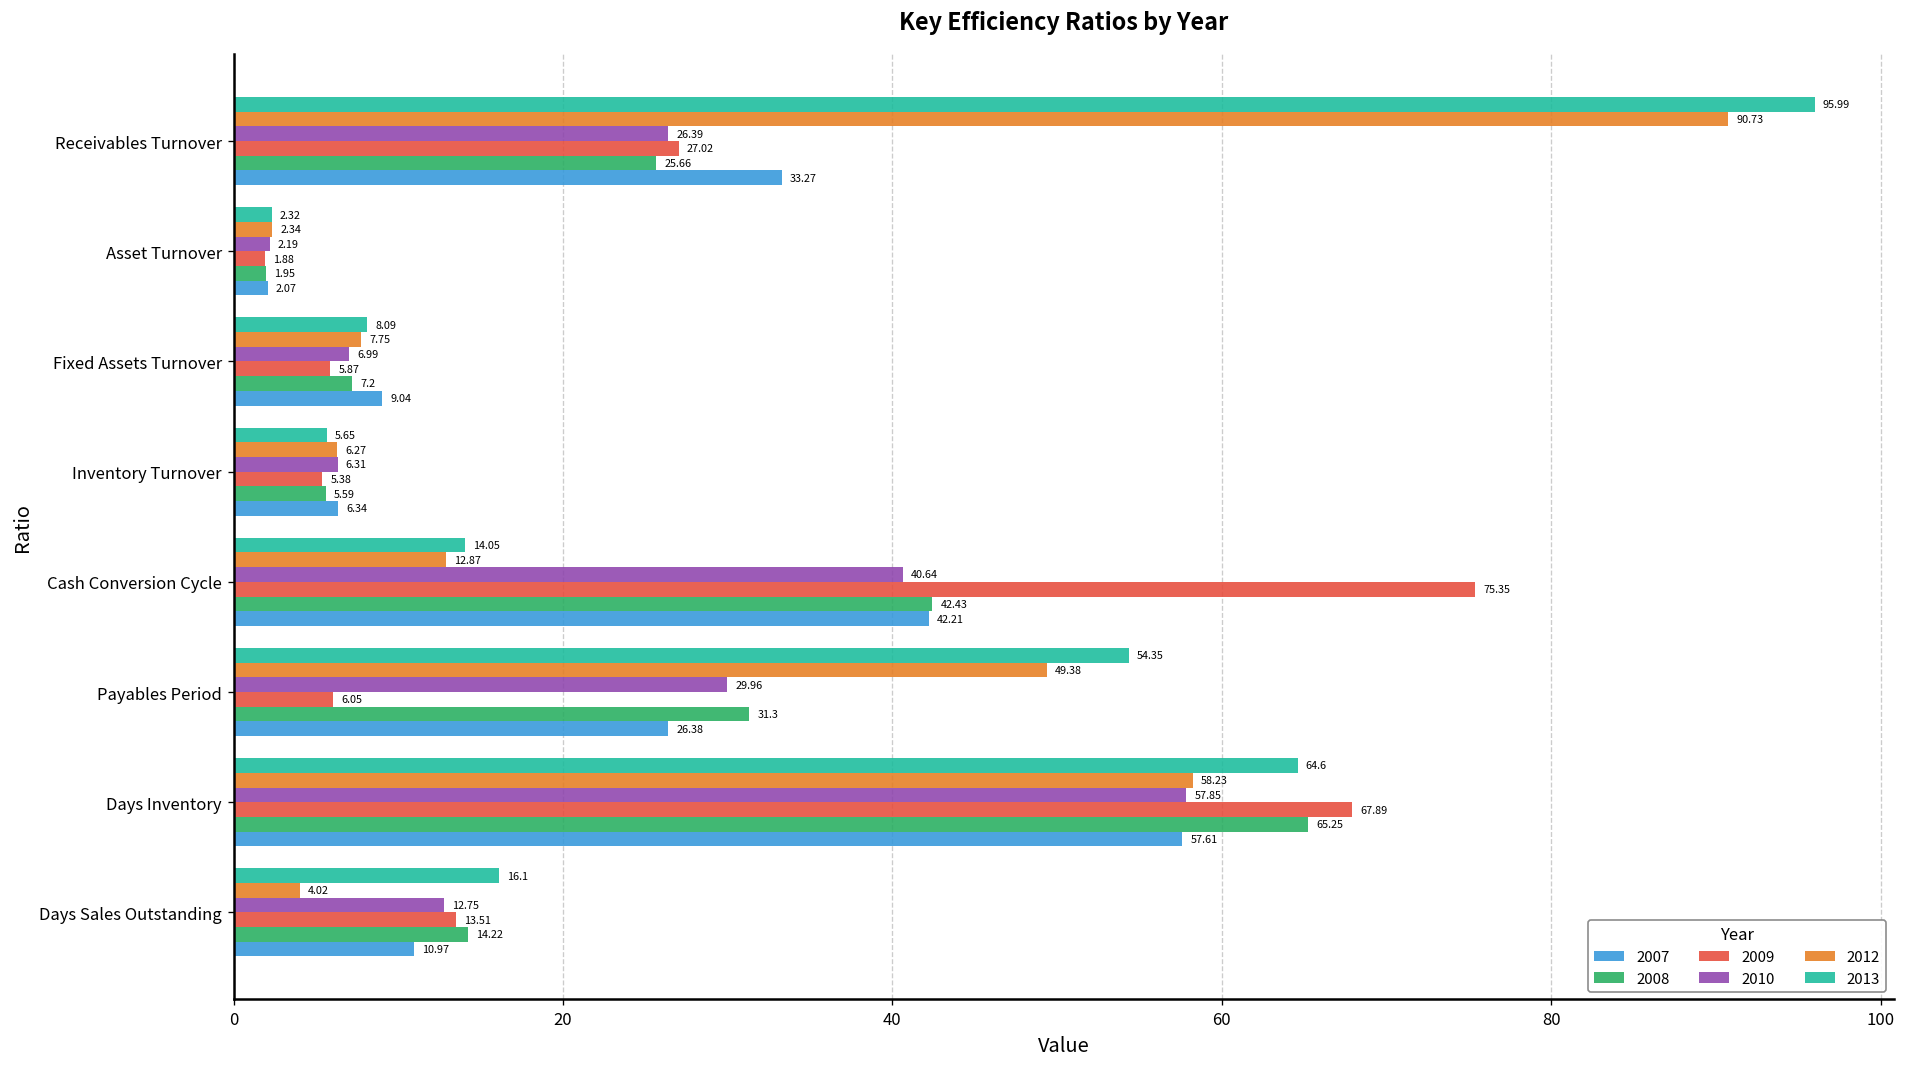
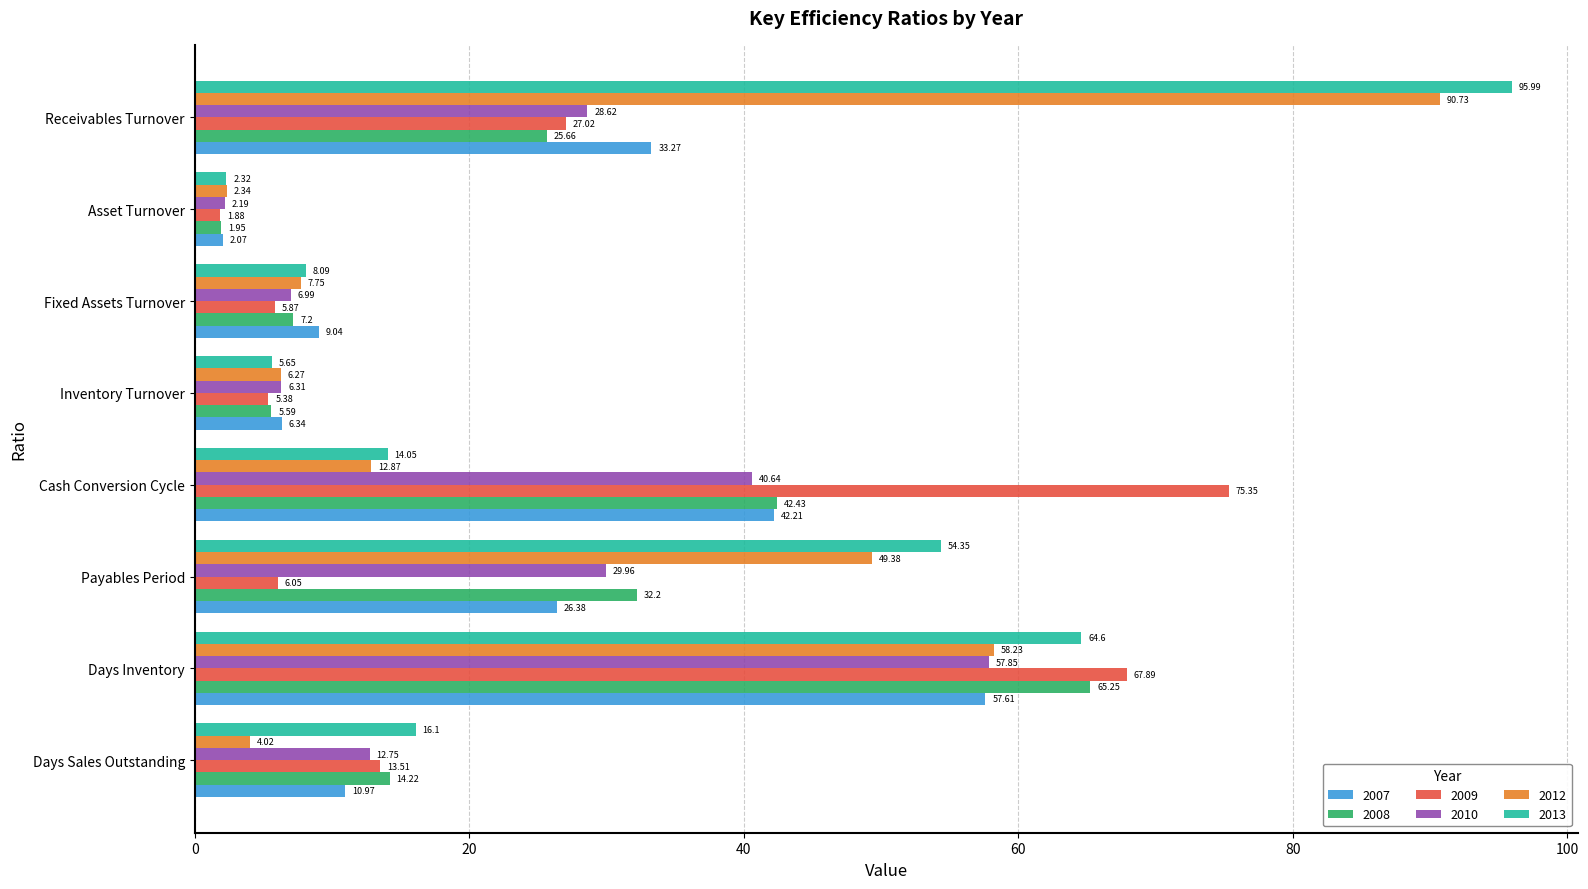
  {
    "2007": {
      "Receivables Turnover": 33.27,
      "Asset Turnover": 2.07,
      "Fixed Assets Turnover": 9.04,
      "Inventory Turnover": 6.34,
      "Cash Conversion Cycle": 42.21,
      "Payables Period": 26.38,
      "Days Inventory": 57.61,
      "Days Sales Outstanding": 10.97
    },
    "2008": {
      "Receivables Turnover": 25.66,
      "Asset Turnover": 1.95,
      "Fixed Assets Turnover": 7.2,
      "Inventory Turnover": 5.59,
      "Cash Conversion Cycle": 42.43,
-     "Payables Period": 31.3,
+     "Payables Period": 32.2,
      "Days Inventory": 65.25,
      "Days Sales Outstanding": 14.22
    },
    "2010": {
-     "Receivables Turnover": 26.39,
+     "Receivables Turnover": 28.62,
      "Asset Turnover": 2.19,
      "Fixed Assets Turnover": 6.99,
      "Inventory Turnover": 6.31,
      "Cash Conversion Cycle": 40.64,
      "Payables Period": 29.96,
      "Days Inventory": 57.85,
      "Days Sales Outstanding": 12.75
    },
    "2013": {
      "Receivables Turnover": 95.99,
      "Asset Turnover": 2.32,
      "Fixed Assets Turnover": 8.09,
      "Inventory Turnover": 5.65,
      "Cash Conversion Cycle": 14.05,
      "Payables Period": 54.35,
      "Days Inventory": 64.6,
      "Days Sales Outstanding": 16.1
    }
  }
